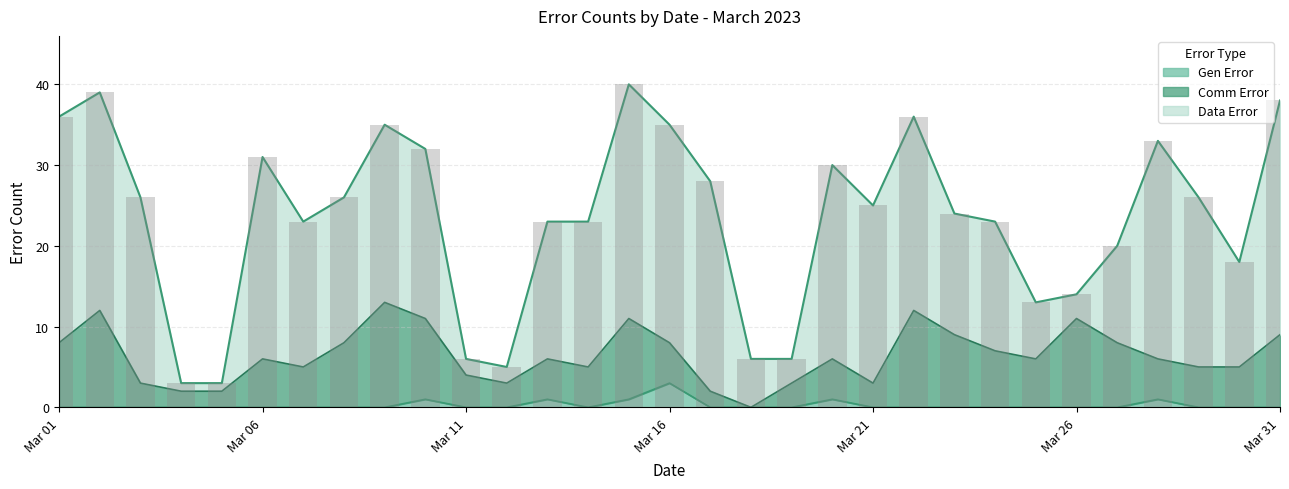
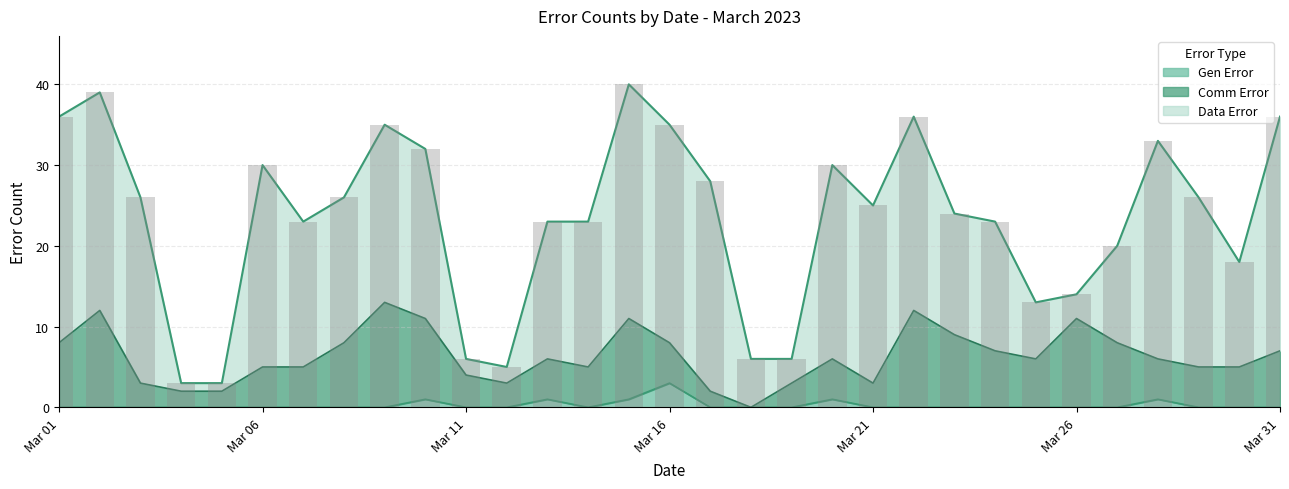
  {
    "Gen Error": {
      "Mar 01": 0,
      "Mar 06": 0,
      "Mar 11": 0,
      "Mar 16": 3,
      "Mar 21": 0,
      "Mar 26": 0,
      "Mar 31": 0
    },
    "Comm Error": {
      "Mar 01": 8,
-     "Mar 06": 6,
+     "Mar 06": 5,
      "Mar 11": 4,
      "Mar 16": 8,
      "Mar 21": 3,
      "Mar 26": 11,
-     "Mar 31": 9
+     "Mar 31": 7
    }
  }
